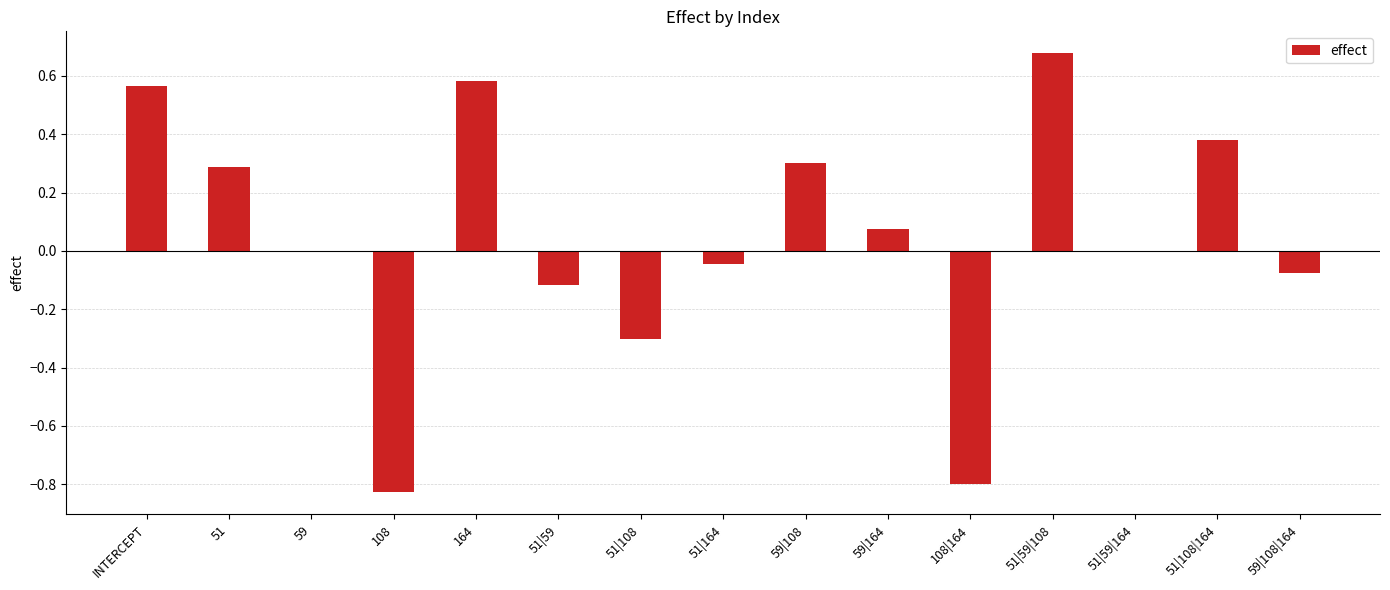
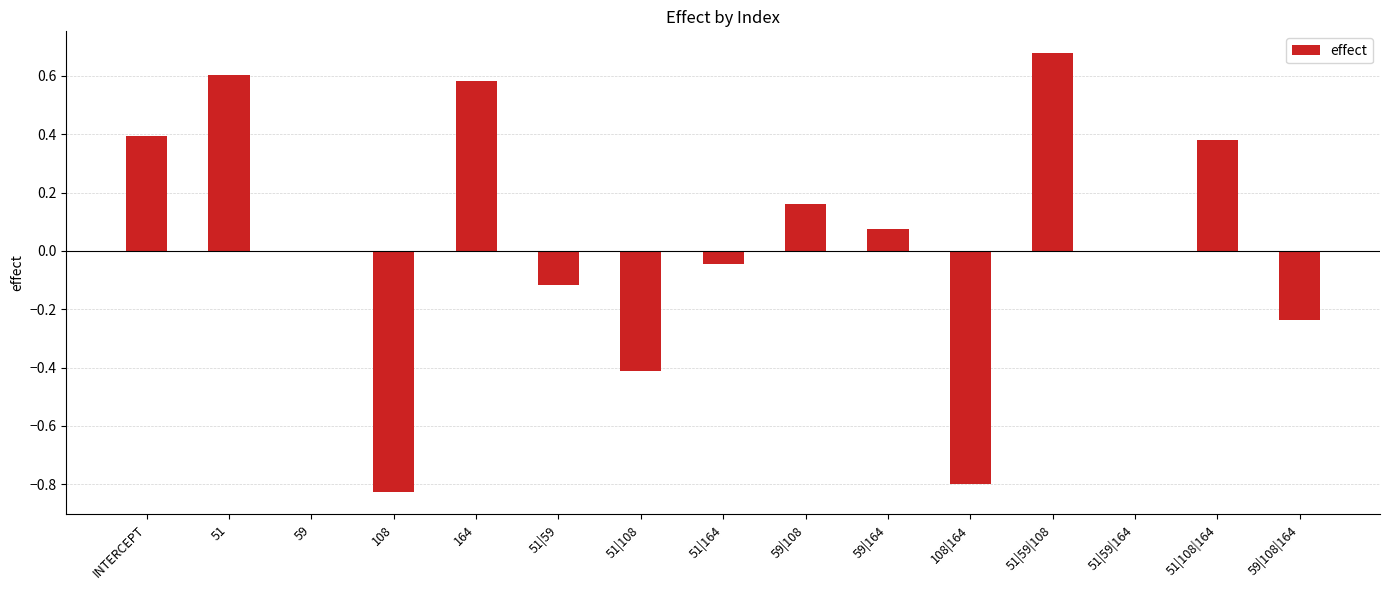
  {
-   "INTERCEPT": 0.56,
-   "51": 0.29,
+   "INTERCEPT": 0.39,
+   "51": 0.60,
    "108": -0.83,
    "164": 0.58,
    "51|59": -0.12,
-   "51|108": -0.30,
+   "51|108": -0.41,
    "51|164": -0.04,
-   "59|108": 0.30,
+   "59|108": 0.16,
    "59|164": 0.08,
    "108|164": -0.80,
    "51|59|108": 0.68,
    "51|108|164": 0.38,
-   "59|108|164": -0.08
+   "59|108|164": -0.24
  }
